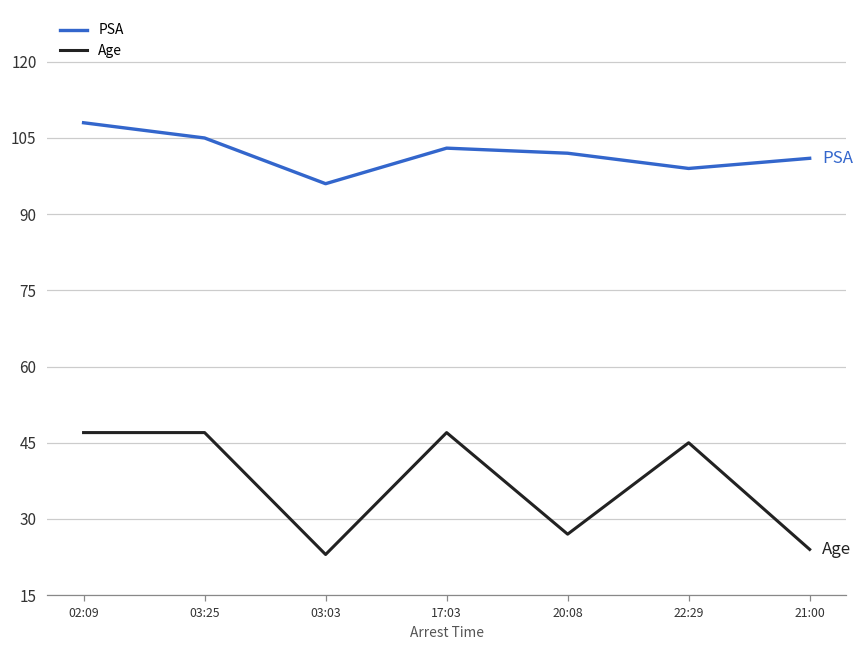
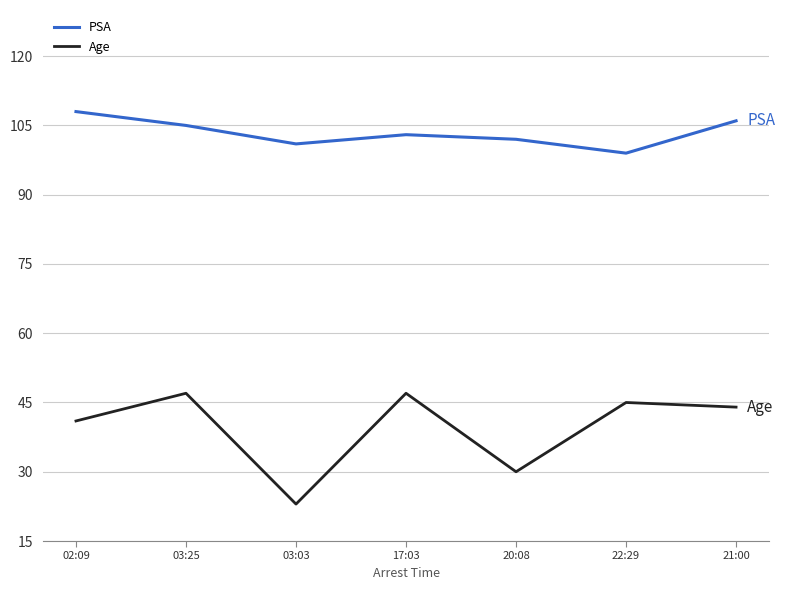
  {
    "PSA": {
      "02:09": 108,
      "03:25": 105,
-     "03:03": 96,
+     "03:03": 101,
      "17:03": 103,
      "20:08": 102,
      "22:29": 99,
-     "21:00": 101
+     "21:00": 106
    },
    "Age": {
-     "02:09": 47,
+     "02:09": 41,
      "03:25": 47,
      "03:03": 23,
      "17:03": 47,
-     "20:08": 27,
+     "20:08": 30,
      "22:29": 45,
-     "21:00": 24
+     "21:00": 44
    }
  }
